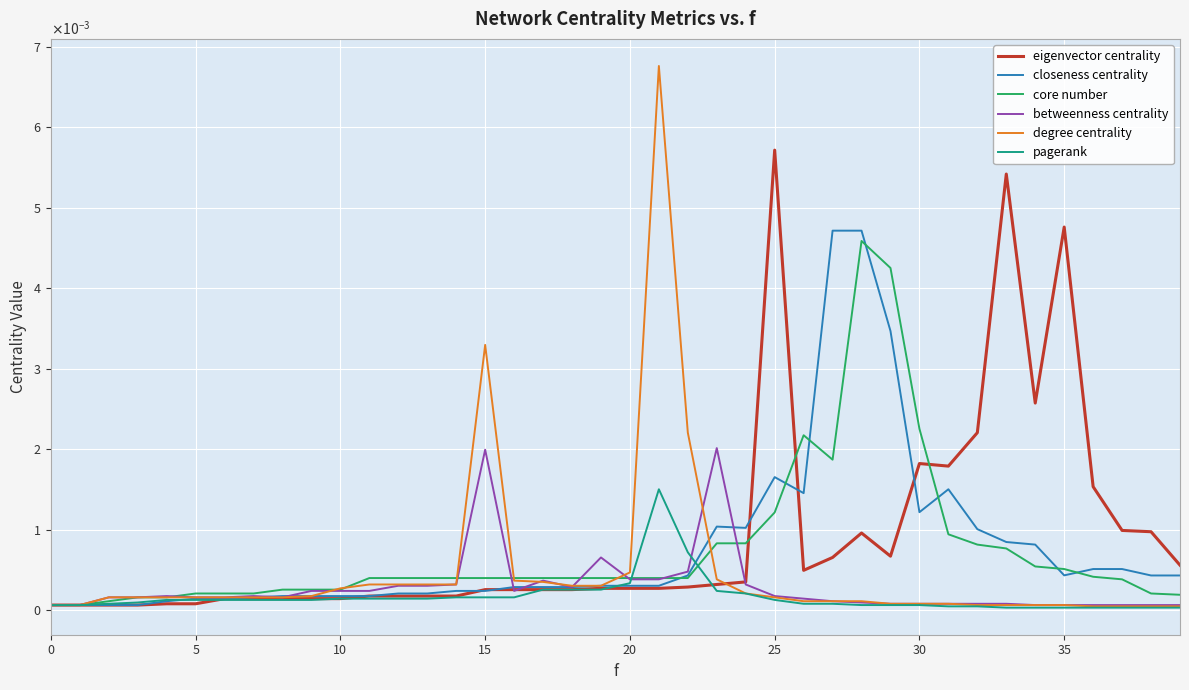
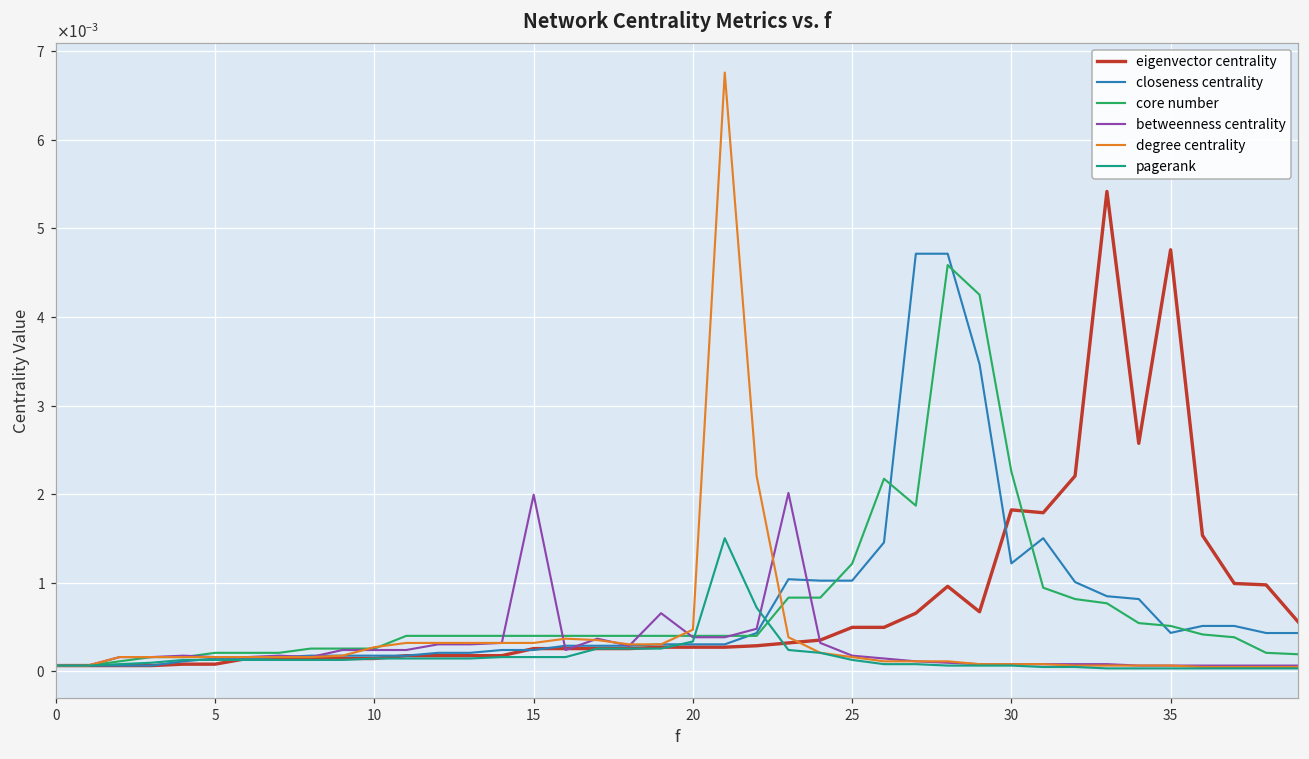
  {
    "eigenvector centrality": {
      "5": 0.0001,
-     "25": 0.0057,
+     "25": 0.0005,
      "30": 0.0018,
      "35": 0.0048
    },
    "closeness centrality": {
-     "25": 0.0017,
+     "25": 0.0010,
      "30": 0.0012,
      "35": 0.0004
    },
    "betweenness centrality": {
      "15": 0.0020
    },
    "degree centrality": {
-     "15": 0.0033,
+     "15": 0.0003,
      "20": 0.0005
    }
  }
